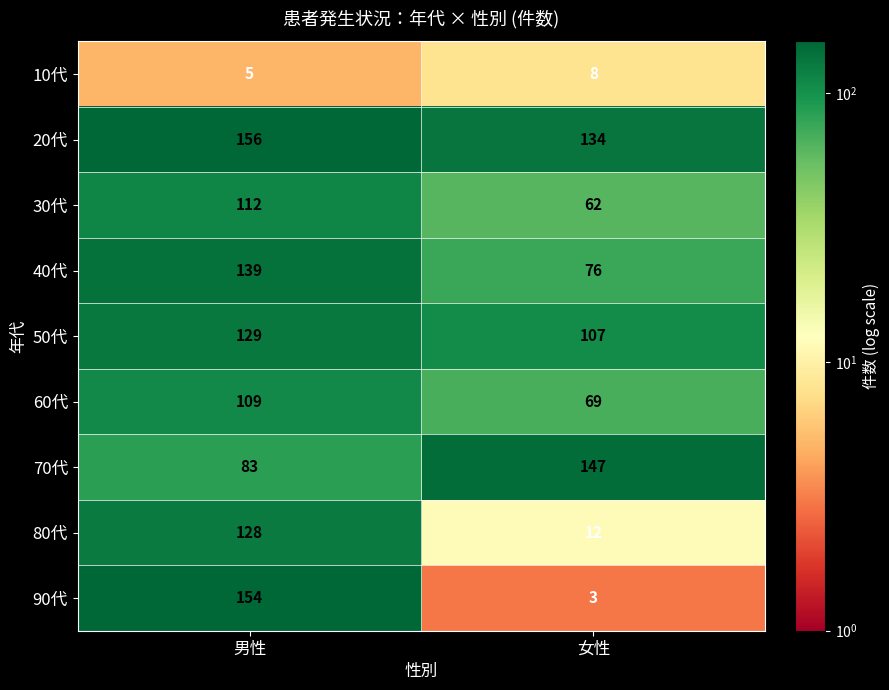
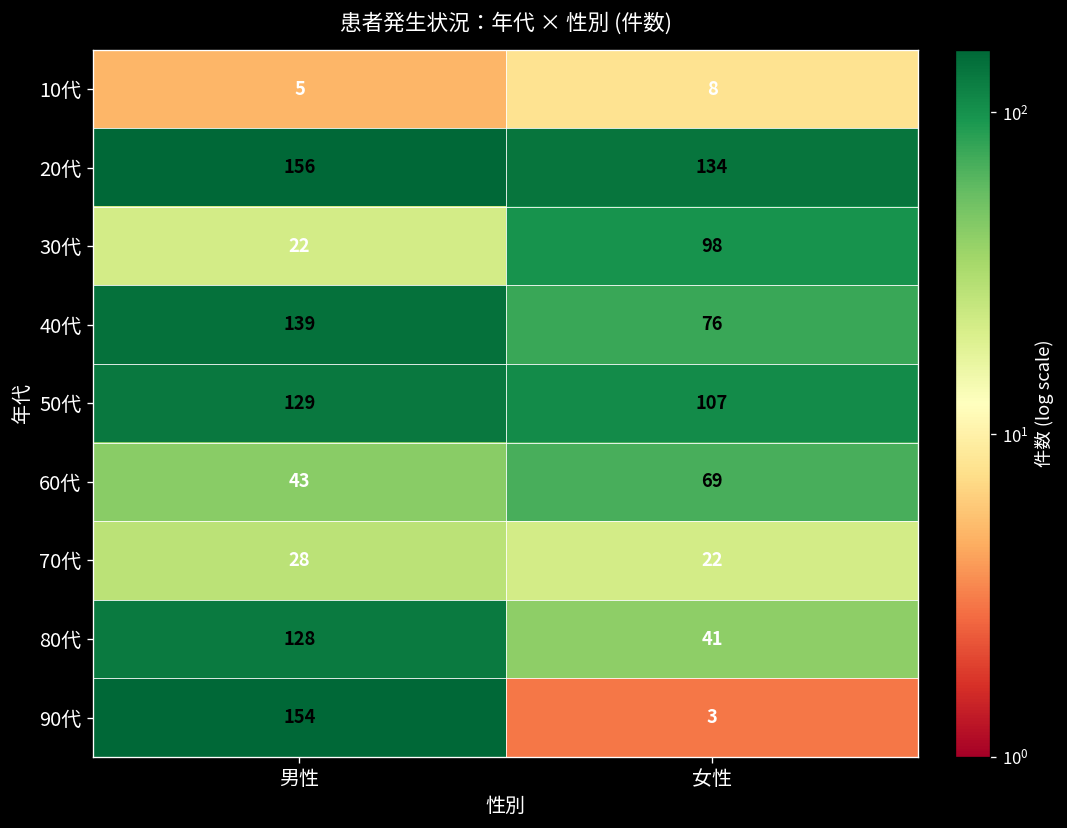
  {
    "10代": {
      "男性": 5,
      "女性": 8
    },
    "20代": {
      "男性": 156,
      "女性": 134
    },
    "30代": {
-     "男性": 112,
-     "女性": 62
+     "男性": 22,
+     "女性": 98
    },
    "40代": {
      "男性": 139,
      "女性": 76
    },
    "50代": {
      "男性": 129,
      "女性": 107
    },
    "60代": {
-     "男性": 109,
+     "男性": 43,
      "女性": 69
    },
    "70代": {
-     "男性": 83,
-     "女性": 147
+     "男性": 28,
+     "女性": 22
    },
    "80代": {
      "男性": 128,
-     "女性": 12
+     "女性": 41
    },
    "90代": {
      "男性": 154,
      "女性": 3
    }
  }
